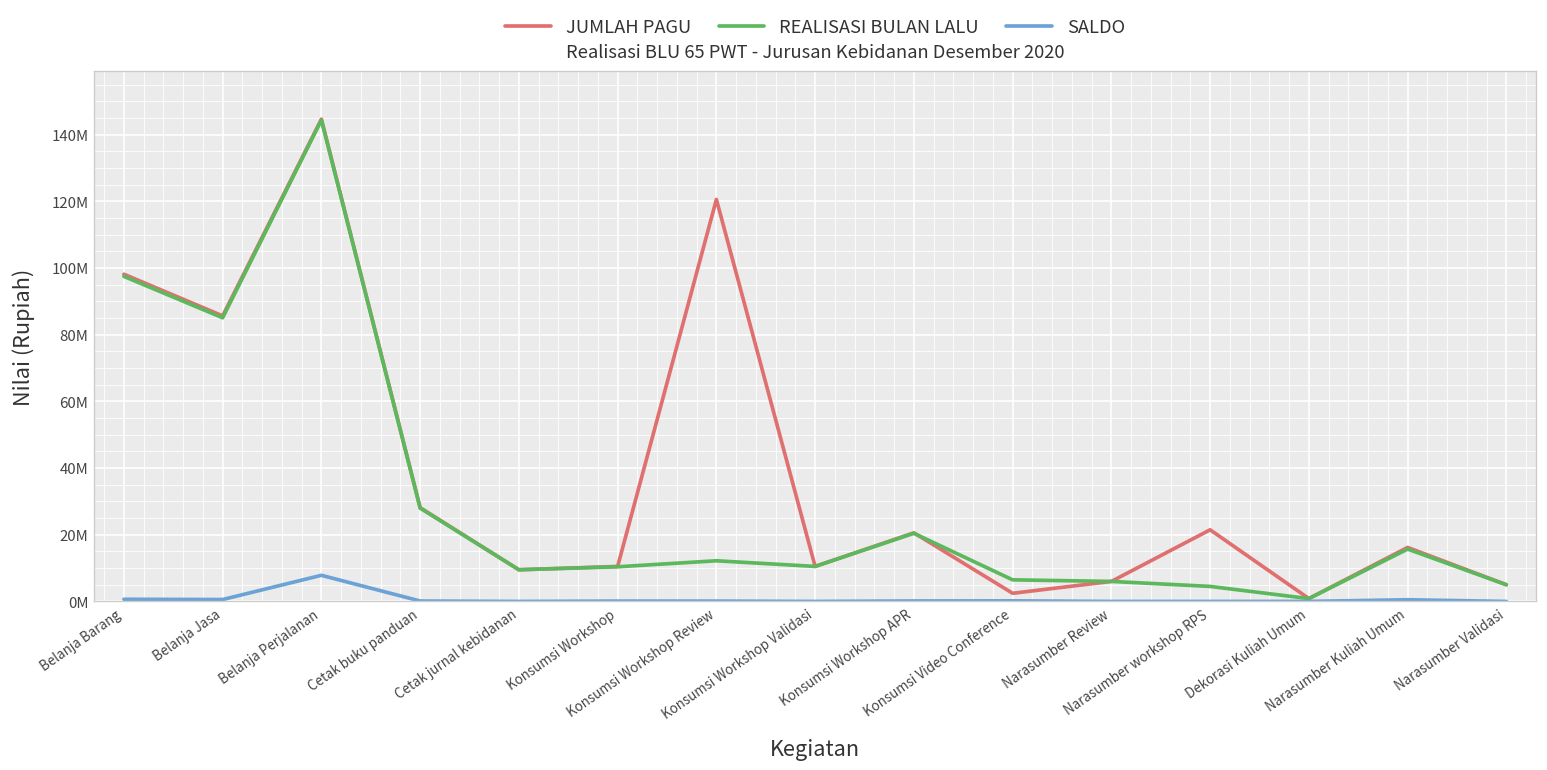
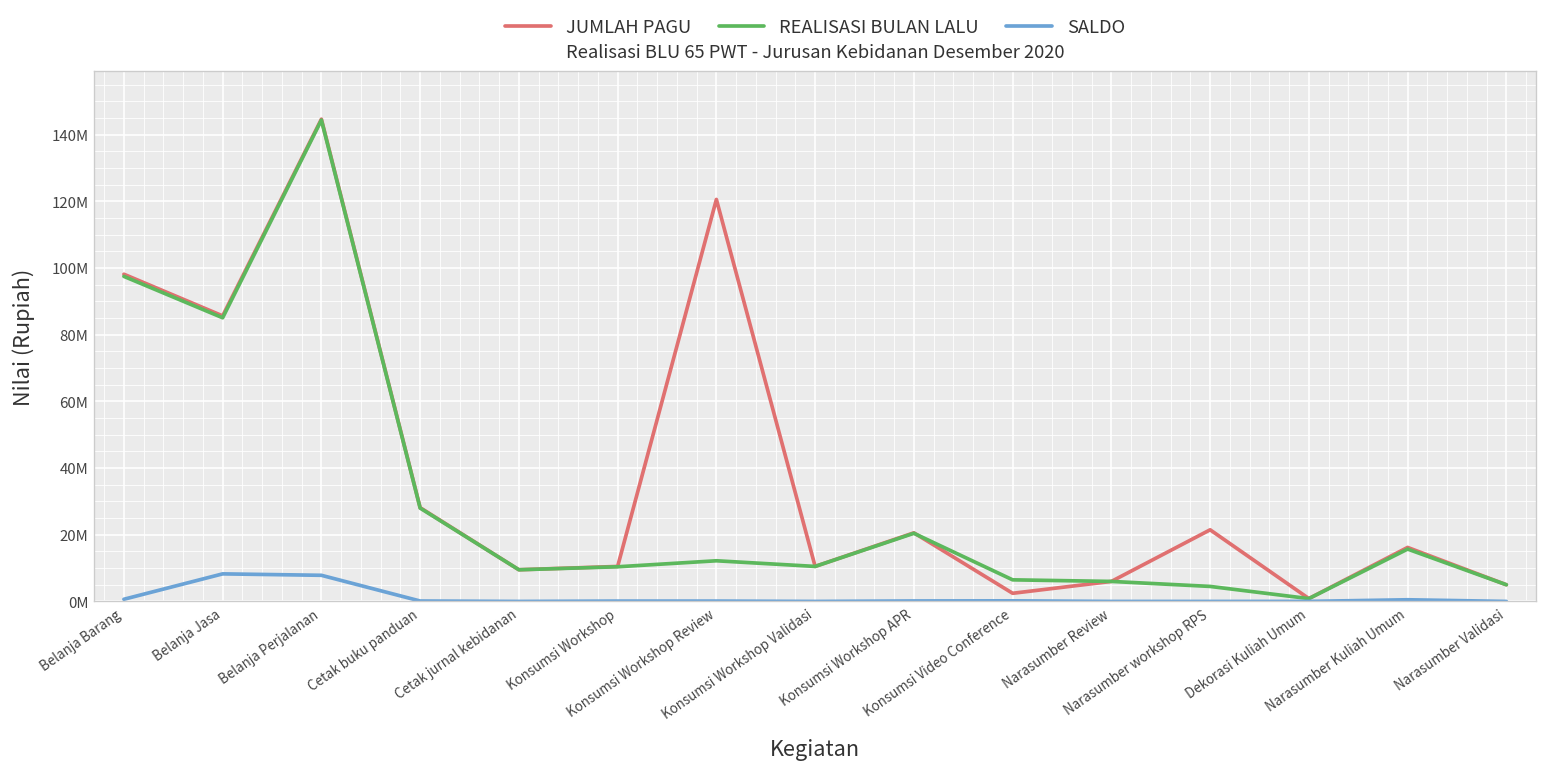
  {
    "JUMLAH PAGU": {
      "Konsumsi Workshop Review": 121000000,
      "Konsumsi Video Conference": 2000000,
      "Narasumber workshop RPS": 21000000
    },
    "REALISASI BULAN LALU": {
      "Konsumsi Workshop Review": 12000000,
      "Konsumsi Video Conference": 6000000,
      "Narasumber workshop RPS": 5000000
    },
    "SALDO": {
      "Belanja Barang": 1000000,
-     "Belanja Jasa": 1000000,
+     "Belanja Jasa": 8000000,
      "Belanja Perjalanan": 8000000,
      "Cetak buku panduan": 0,
      "Cetak jurnal kebidanan": 0,
      "Konsumsi Workshop": 0,
      "Konsumsi Workshop Review": 0,
      "Konsumsi Workshop Validasi": 0,
      "Konsumsi Workshop APR": 0,
      "Konsumsi Video Conference": 0,
      "Narasumber Review": 0,
      "Narasumber workshop RPS": 0,
      "Narasumber Kuliah Umum": 1000000,
      "Narasumber Validasi": 0
    }
  }
